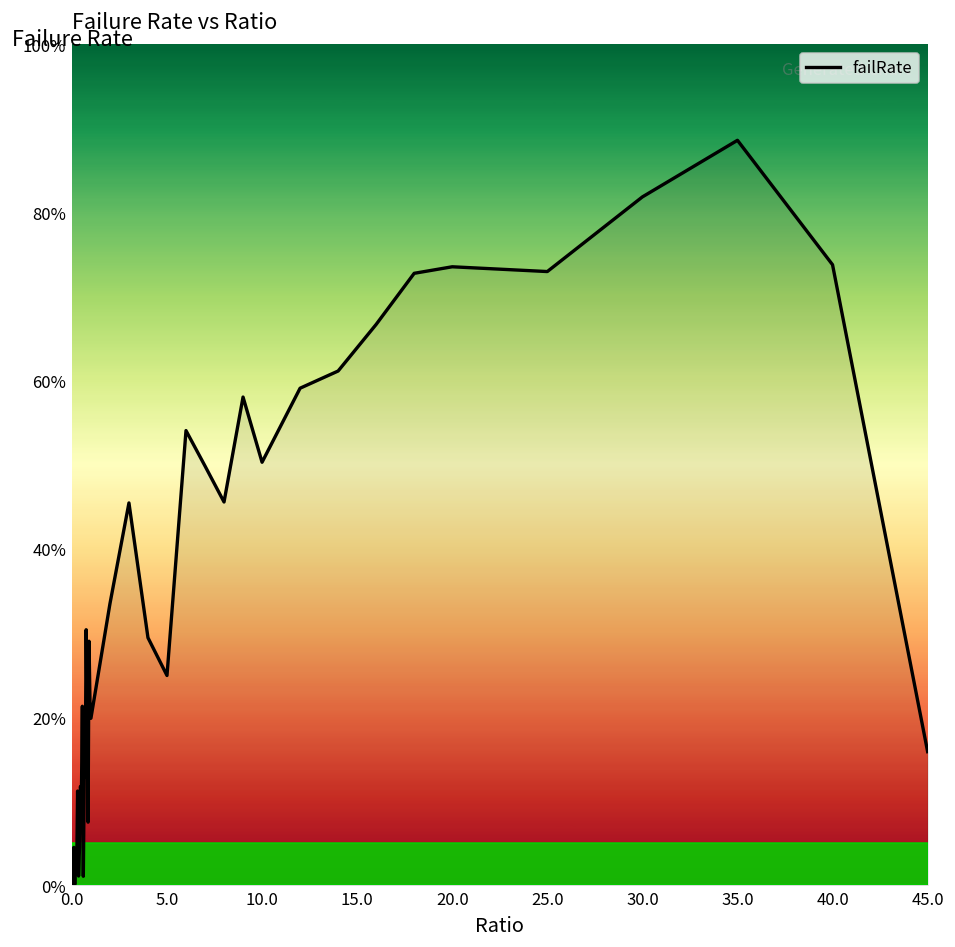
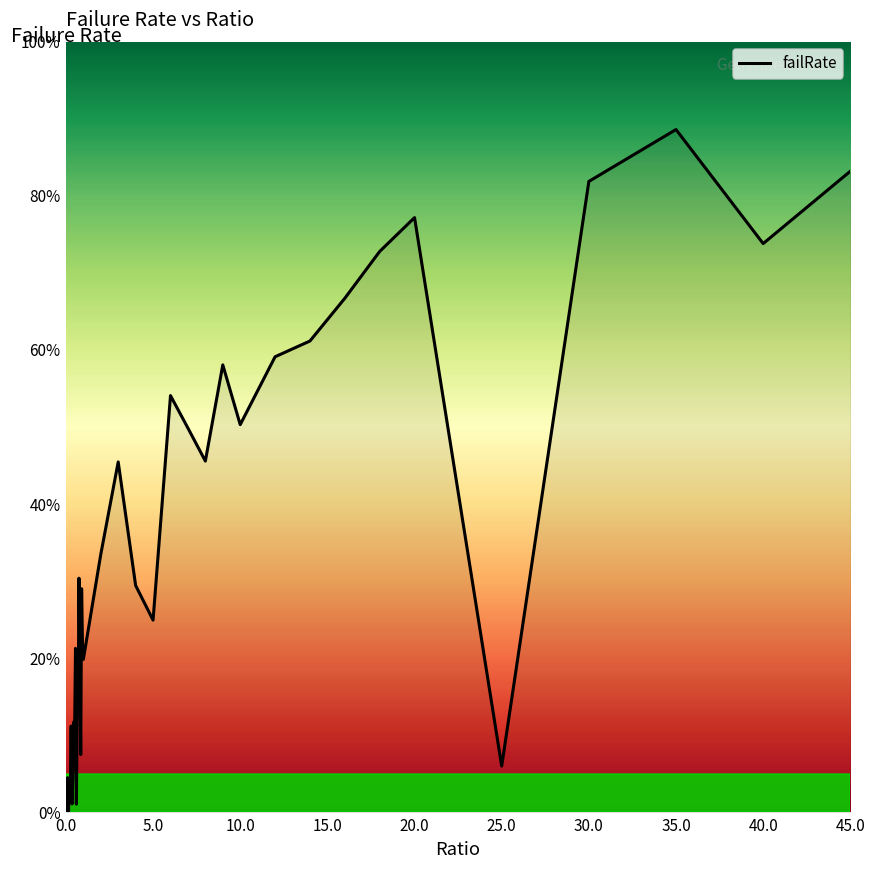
  {
    "5.0": "25%",
    "10.0": "50%",
-   "20.0": "74%",
-   "25.0": "73%",
+   "20.0": "77%",
+   "25.0": "6%",
    "30.0": "82%",
    "35.0": "89%",
    "40.0": "74%",
-   "45.0": "16%"
+   "45.0": "83%"
  }
